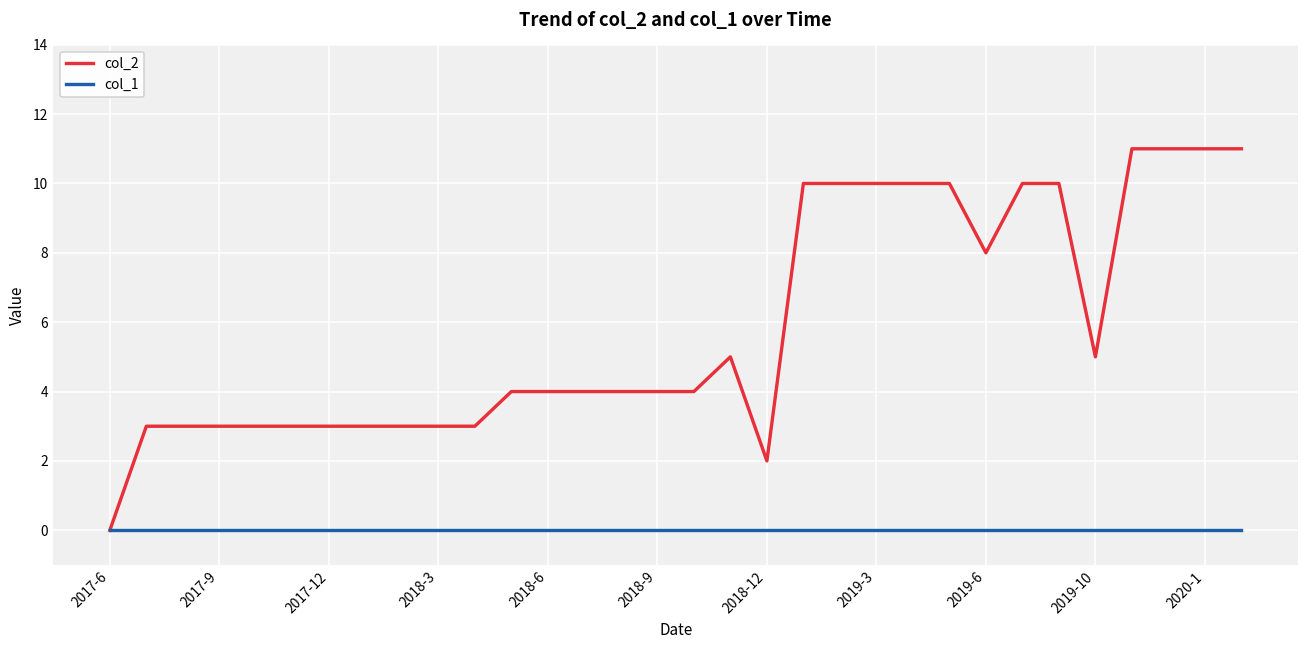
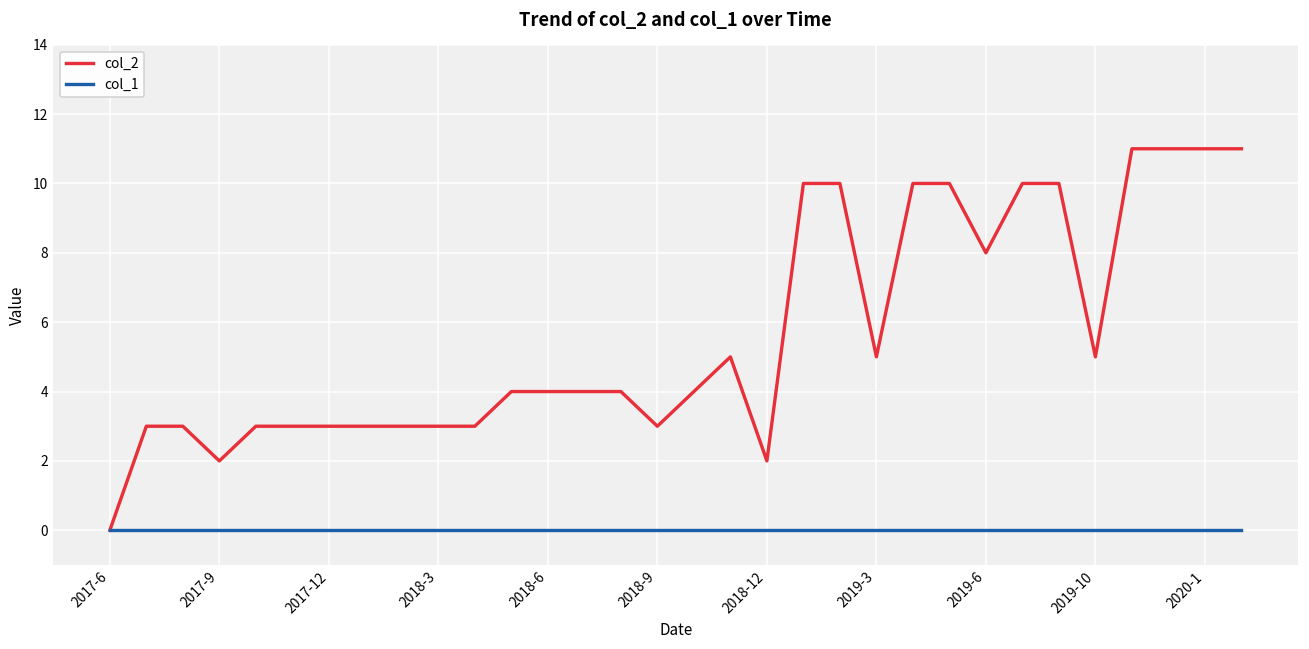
  {
    "col_2": {
-     "2017-9": 3,
+     "2017-9": 2,
      "2017-12": 3,
      "2018-3": 3,
      "2018-6": 4,
-     "2018-9": 4,
+     "2018-9": 3,
      "2018-12": 2,
-     "2019-3": 10,
+     "2019-3": 5,
      "2019-6": 8,
      "2019-10": 5,
      "2020-1": 11
    },
    "col_1": {
      "2017-9": 0,
      "2017-12": 0,
      "2018-3": 0,
      "2018-6": 0,
      "2018-9": 0,
      "2018-12": 0,
      "2019-3": 0,
      "2019-6": 0,
      "2019-10": 0,
      "2020-1": 0
    }
  }
